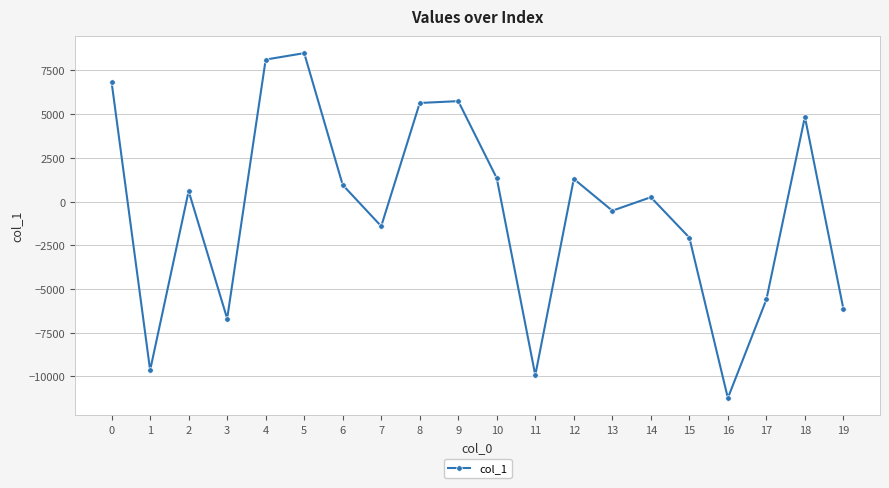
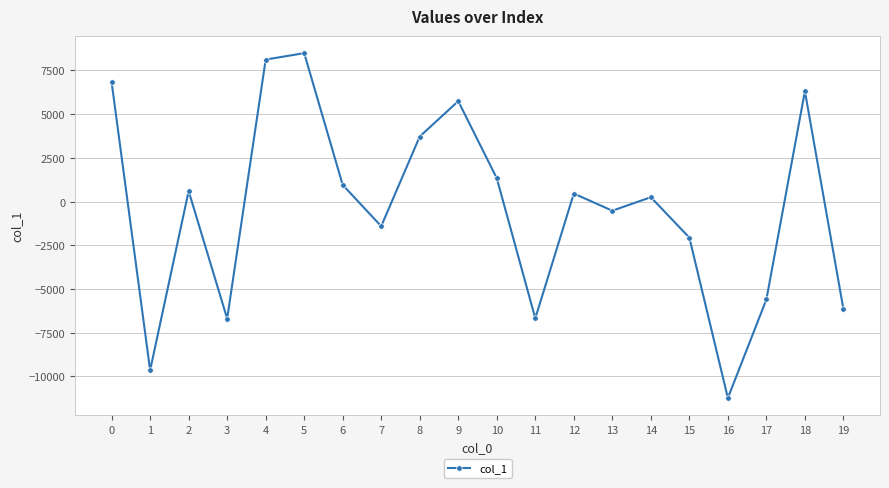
  {
    "0": 6800,
    "1": -9600,
    "2": 600,
    "3": -6700,
    "4": 8100,
    "5": 8500,
    "6": 1000,
    "7": -1400,
-   "8": 5600,
+   "8": 3700,
    "9": 5700,
    "10": 1300,
-   "11": -9900,
-   "12": 1300,
+   "11": -6700,
+   "12": 500,
    "13": -500,
    "14": 300,
    "15": -2100,
    "16": -11200,
    "17": -5600,
-   "18": 4800,
+   "18": 6300,
    "19": -6100
  }
